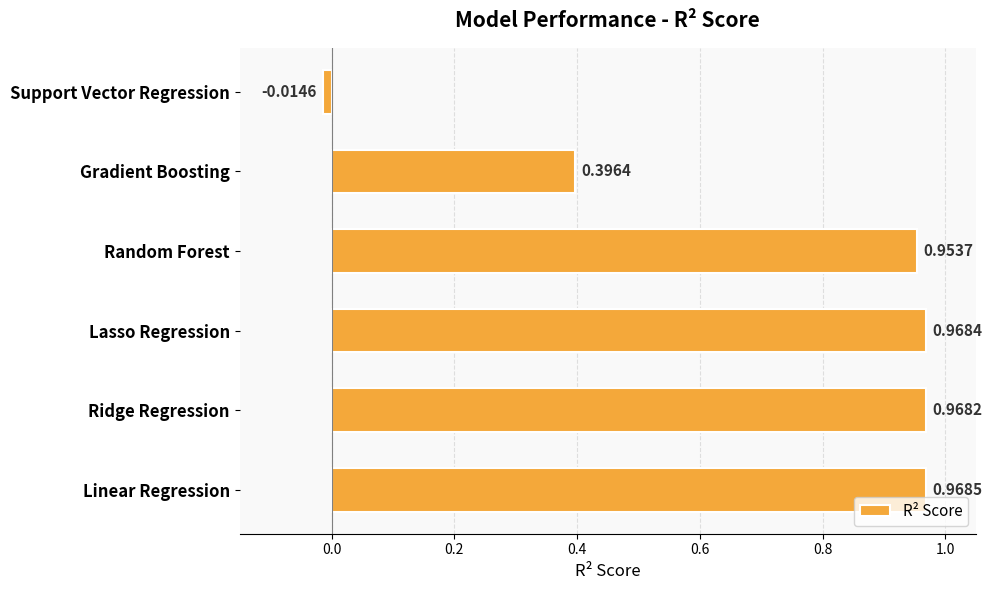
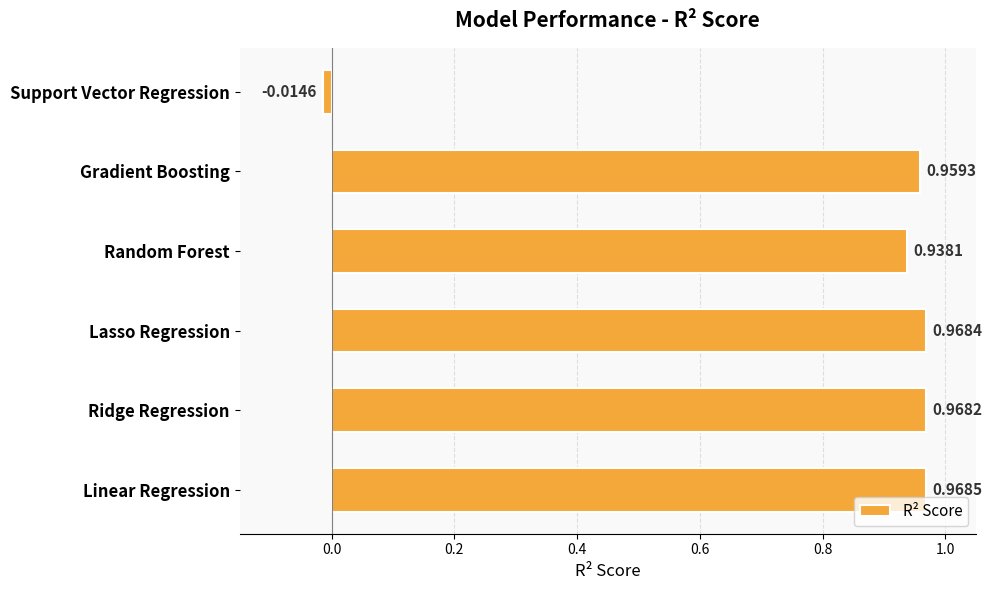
  {
    "Support Vector Regression": -0.0146,
-   "Gradient Boosting": 0.3964,
-   "Random Forest": 0.9537,
+   "Gradient Boosting": 0.9593,
+   "Random Forest": 0.9381,
    "Lasso Regression": 0.9684,
    "Ridge Regression": 0.9682
  }
